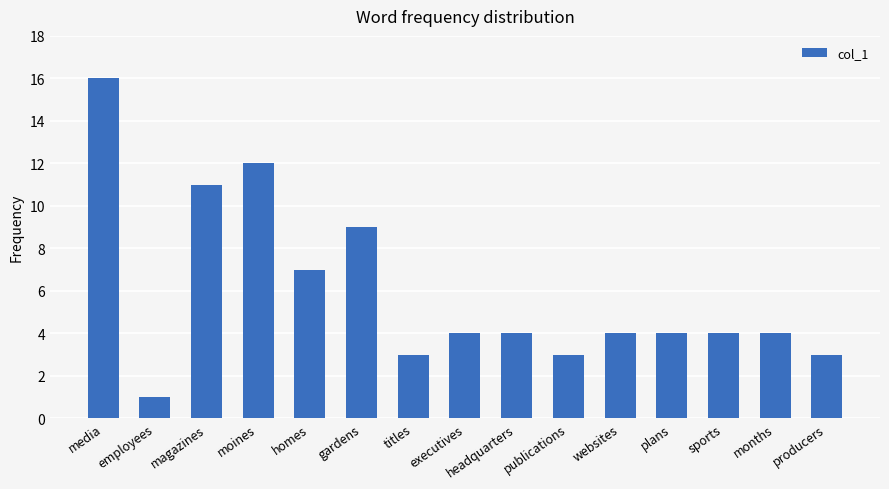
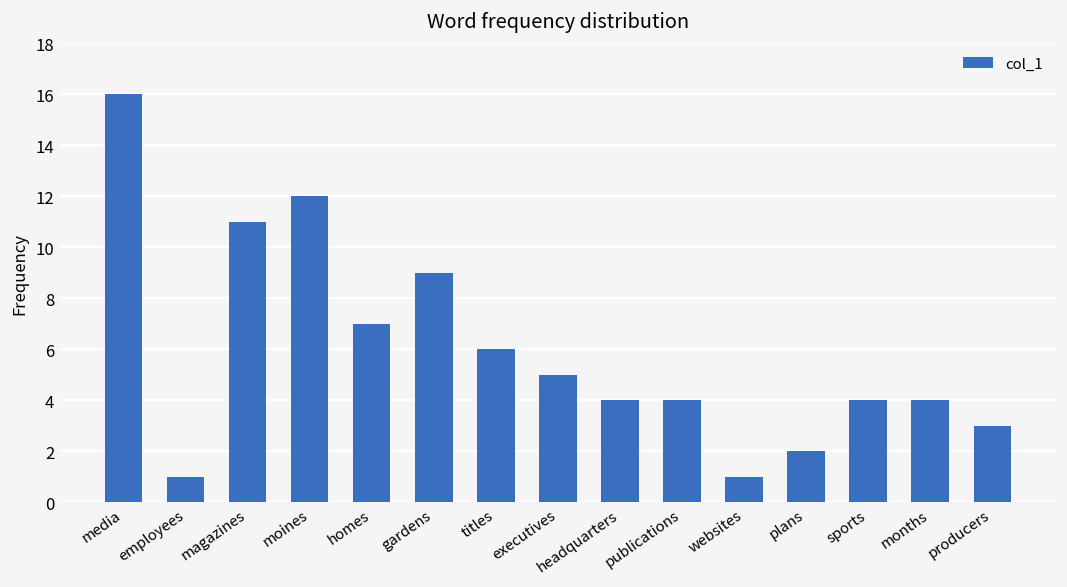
  {
    "media": 16,
    "employees": 1,
    "magazines": 11,
    "moines": 12,
    "homes": 7,
    "gardens": 9,
-   "titles": 3,
-   "executives": 4,
+   "titles": 6,
+   "executives": 5,
    "headquarters": 4,
-   "publications": 3,
-   "websites": 4,
-   "plans": 4,
+   "publications": 4,
+   "websites": 1,
+   "plans": 2,
    "sports": 4,
    "months": 4,
    "producers": 3
  }
